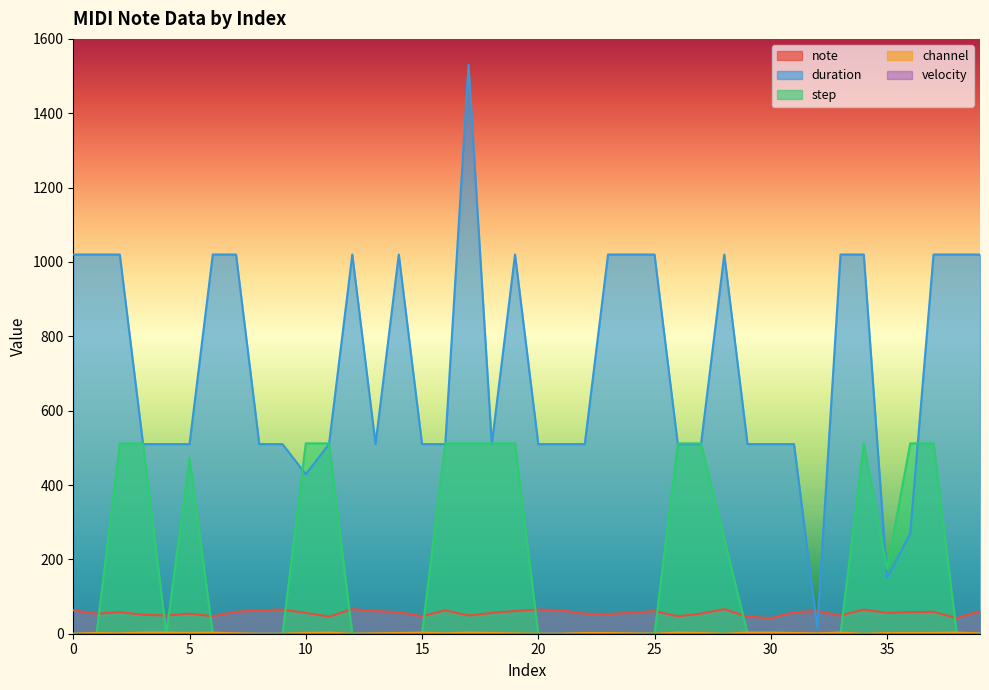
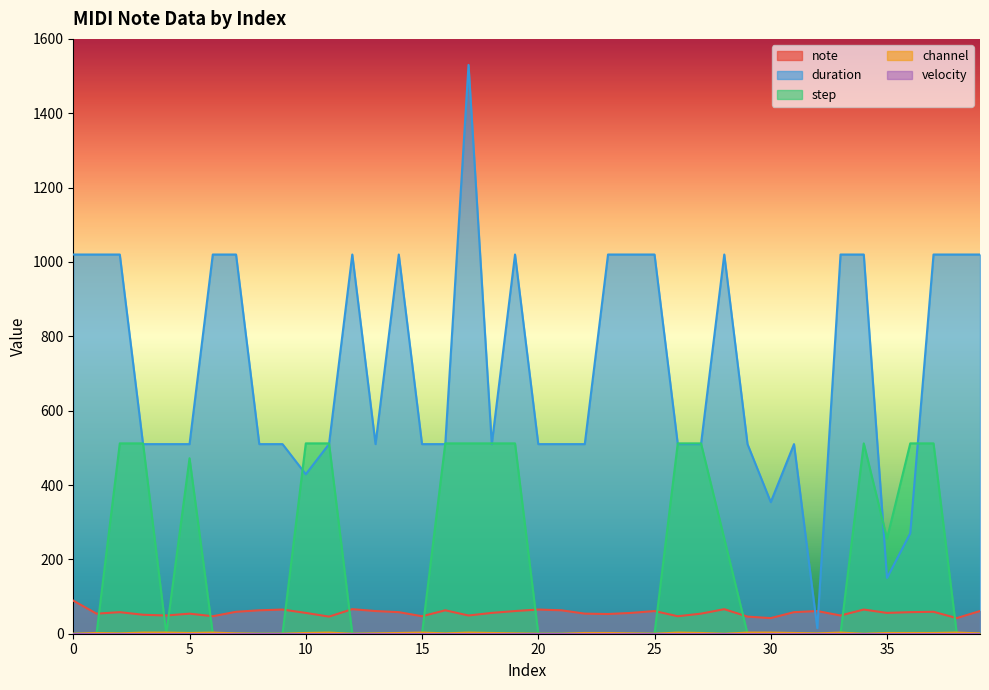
  {
    "note": {
-     "0": 60,
+     "0": 90,
      "5": 50,
      "10": 60,
      "15": 50,
      "20": 70,
      "25": 60,
      "30": 40,
      "35": 60
    },
    "duration": {
      "0": 1020,
      "5": 510,
      "10": 430,
      "15": 510,
      "20": 510,
      "25": 1020,
-     "30": 510,
+     "30": 350,
      "35": 150
    },
    "step": {
      "5": 470,
      "10": 510,
-     "35": 170
+     "35": 260
    }
  }
